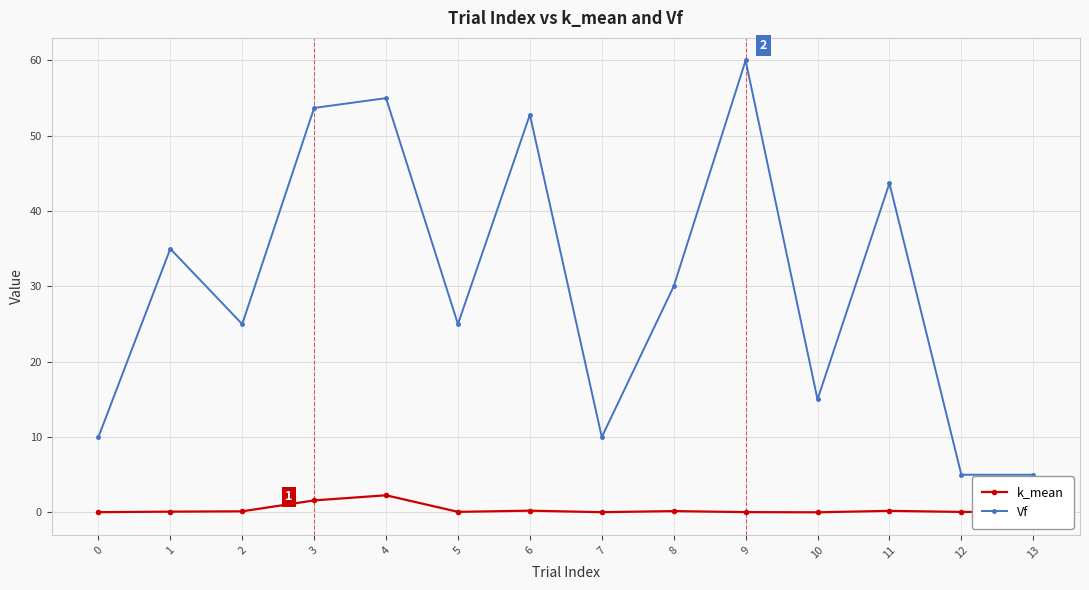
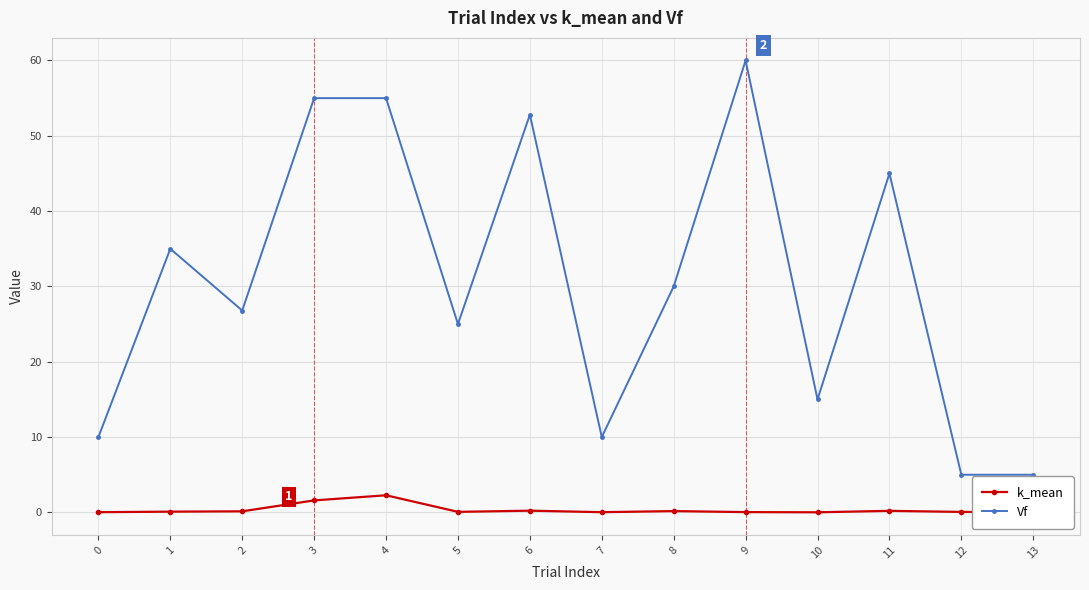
  {
    "k_mean": {
      "0": 0,
      "1": 0,
      "2": 0,
      "4": 2,
      "5": 0,
      "6": 0,
      "7": 0,
      "8": 0,
      "9": 0,
      "10": 0,
      "11": 0,
      "12": 0
    },
    "Vf": {
      "0": 10,
      "1": 35,
-     "2": 25,
-     "3": 54,
+     "2": 27,
+     "3": 55,
      "4": 55,
      "5": 25,
      "6": 53,
      "7": 10,
      "8": 30,
      "10": 15,
-     "11": 44,
+     "11": 45,
      "12": 5,
      "13": 5
    }
  }
